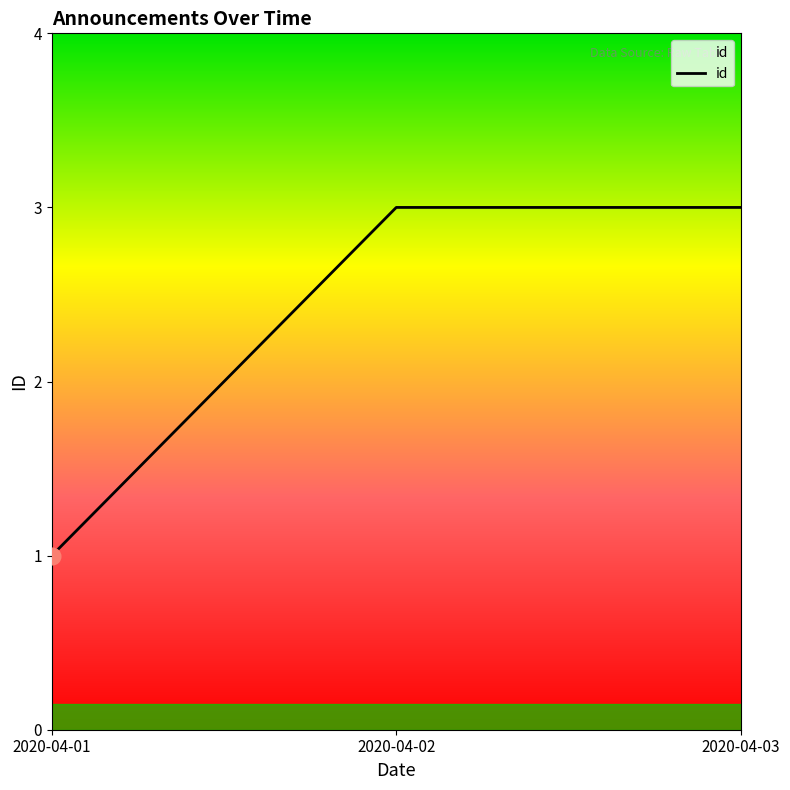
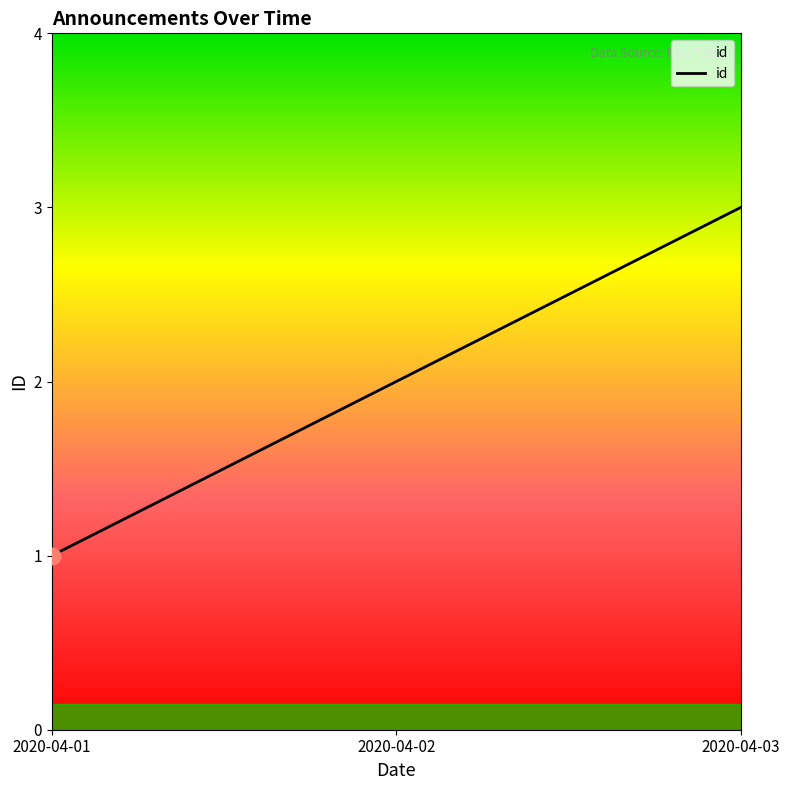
  {
    "id": {
-     "2020-04-02": 3,
+     "2020-04-02": 2,
      "2020-04-03": 3
    }
  }
